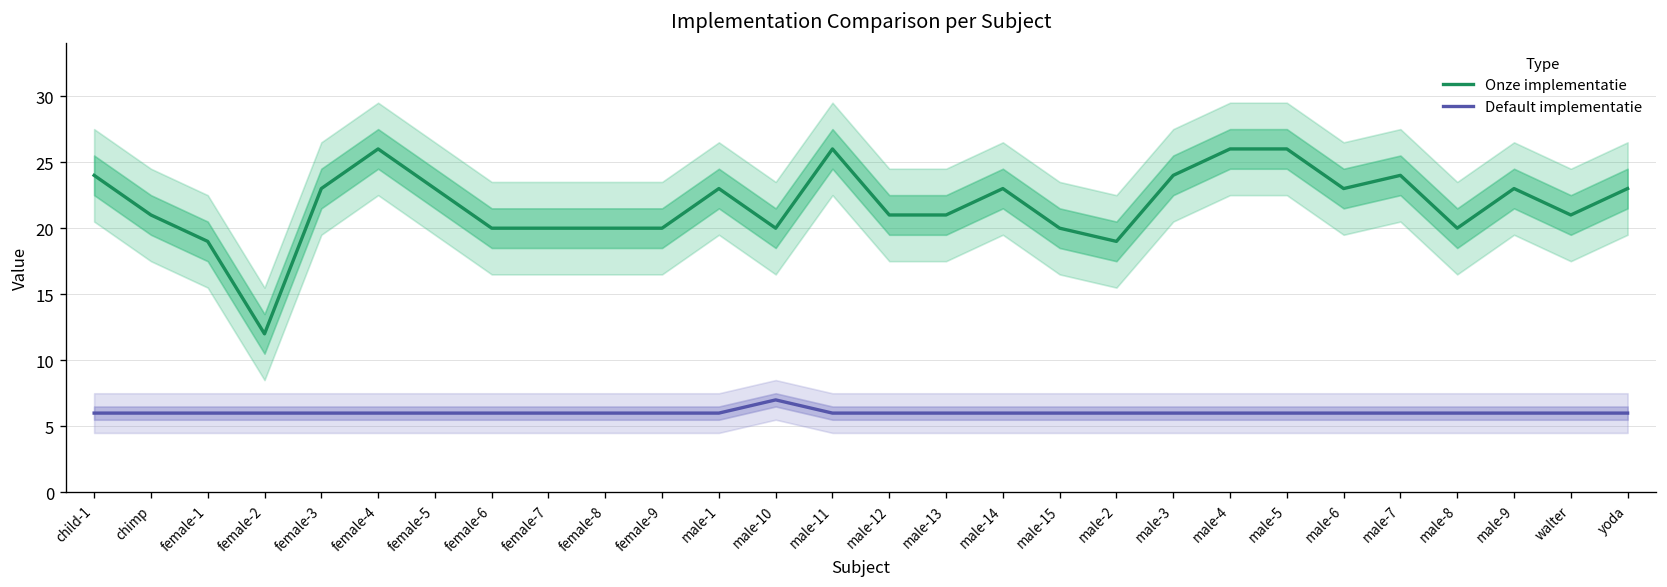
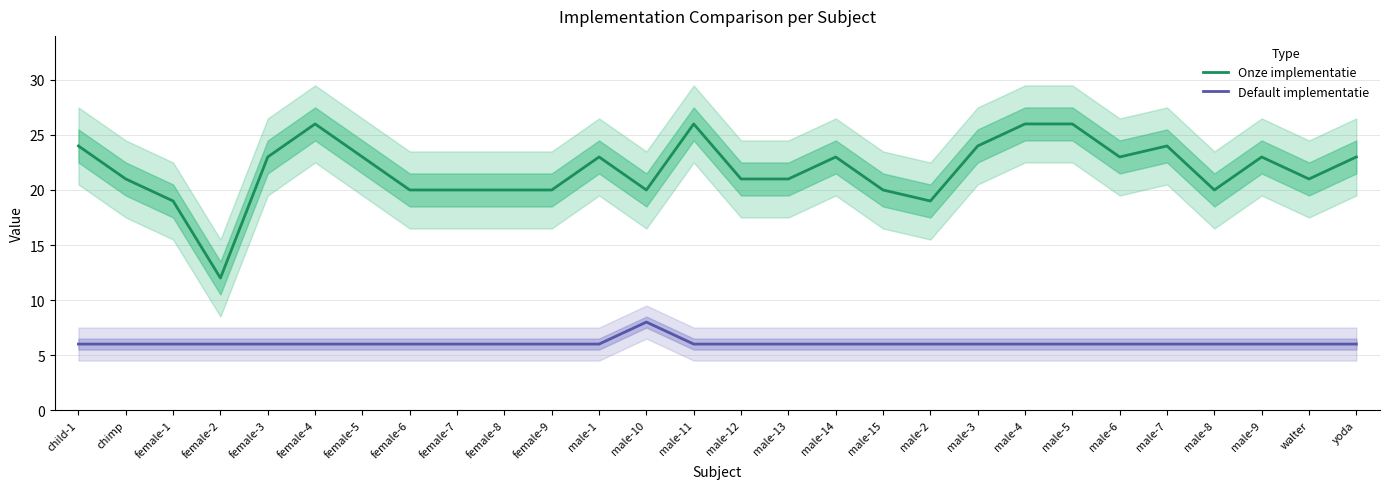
  {
    "Default implementatie": {
      "child-1": 6,
      "chimp": 6,
      "female-1": 6,
      "female-2": 6,
      "female-3": 6,
      "female-4": 6,
      "female-5": 6,
      "female-6": 6,
      "female-7": 6,
      "female-8": 6,
      "female-9": 6,
      "male-1": 6,
-     "male-10": 7,
+     "male-10": 8,
      "male-11": 6,
      "male-12": 6,
      "male-13": 6,
      "male-14": 6,
      "male-15": 6,
      "male-2": 6,
      "male-3": 6,
      "male-4": 6,
      "male-5": 6,
      "male-6": 6,
      "male-7": 6,
      "male-8": 6,
      "male-9": 6,
      "walter": 6,
      "yoda": 6
    }
  }
